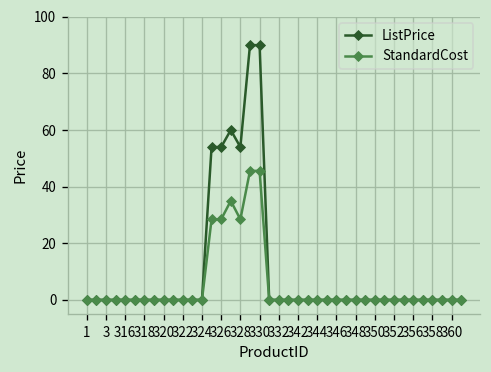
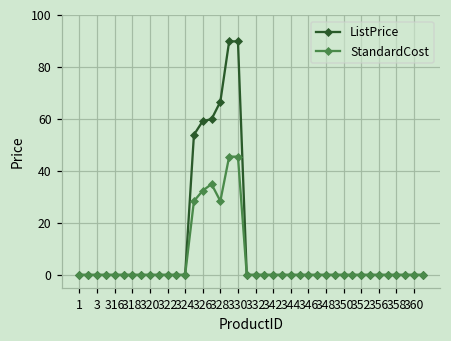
  {
    "ListPrice": {
-     "326": 54,
-     "328": 54,
+     "326": 59,
+     "328": 67,
      "330": 90
    },
    "StandardCost": {
-     "326": 28,
+     "326": 32,
      "328": 28,
      "330": 46
    }
  }
